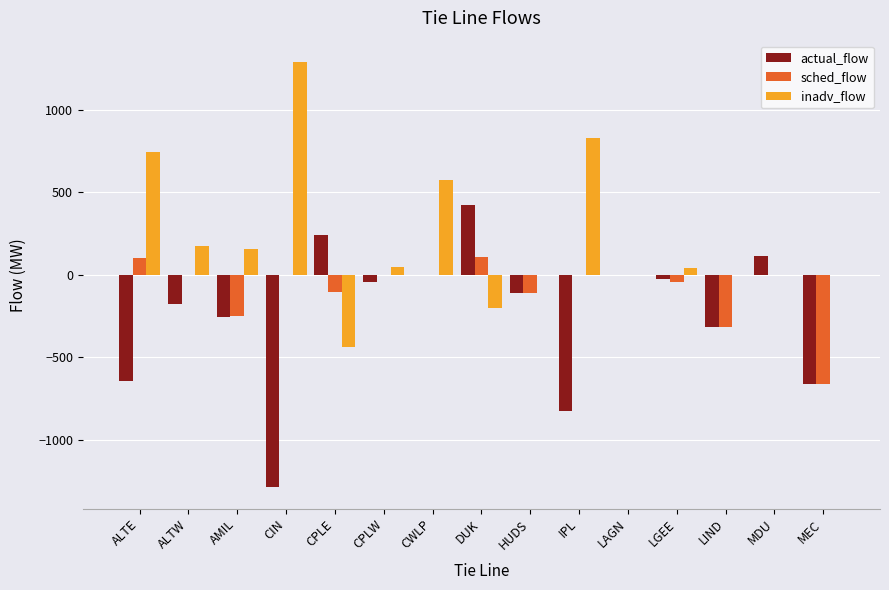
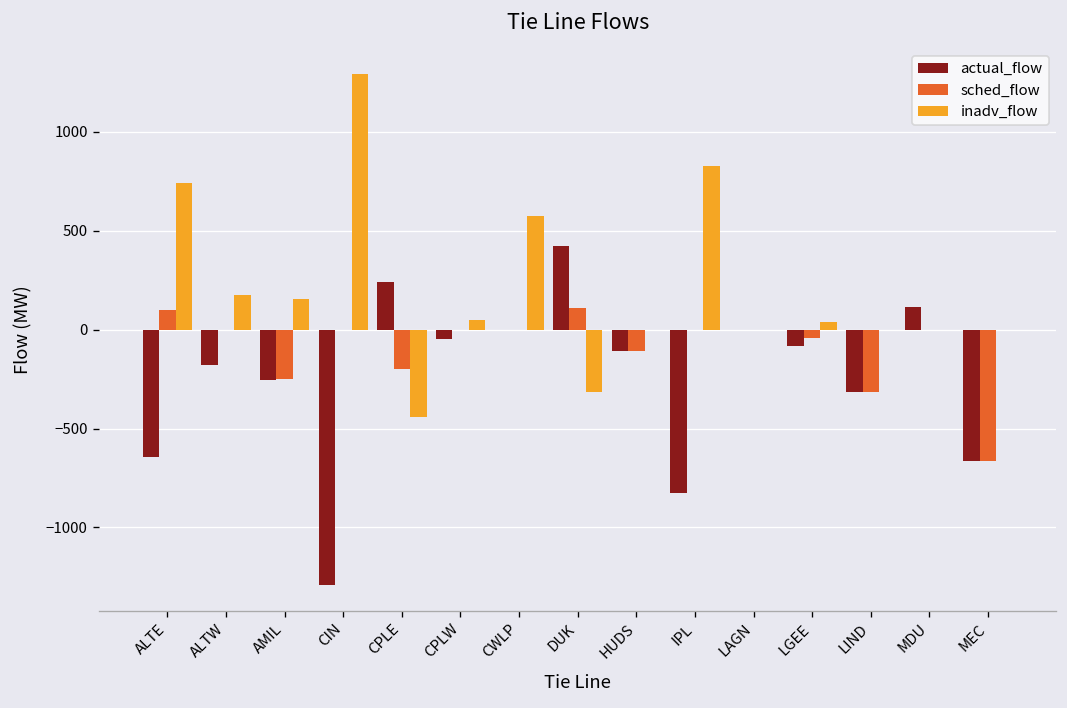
  {
    "actual_flow": {
      "ALTE": -640,
      "ALTW": -180,
      "AMIL": -260,
      "CIN": -1290,
      "CPLE": 240,
      "CPLW": -50,
      "CWLP": 0,
      "DUK": 420,
      "HUDS": -110,
      "IPL": -830,
      "LAGN": 0,
-     "LGEE": -20,
+     "LGEE": -80,
      "LIND": -310,
      "MDU": 110,
      "MEC": -660
    },
    "sched_flow": {
      "ALTE": 100,
      "ALTW": 0,
      "AMIL": -250,
      "CIN": 0,
-     "CPLE": -110,
+     "CPLE": -200,
      "CPLW": 0,
      "CWLP": 0,
      "DUK": 110,
      "HUDS": -110,
      "IPL": 0,
      "LAGN": 0,
      "LGEE": -40,
      "LIND": -310,
      "MDU": 0,
      "MEC": -670
    },
    "inadv_flow": {
      "ALTE": 740,
      "ALTW": 180,
      "AMIL": 160,
      "CIN": 1290,
      "CPLE": -440,
      "CPLW": 50,
      "CWLP": 570,
-     "DUK": -200,
+     "DUK": -310,
      "HUDS": 0,
      "IPL": 830,
      "LAGN": 0,
      "LGEE": 40,
      "LIND": 0,
      "MDU": 0
    }
  }
